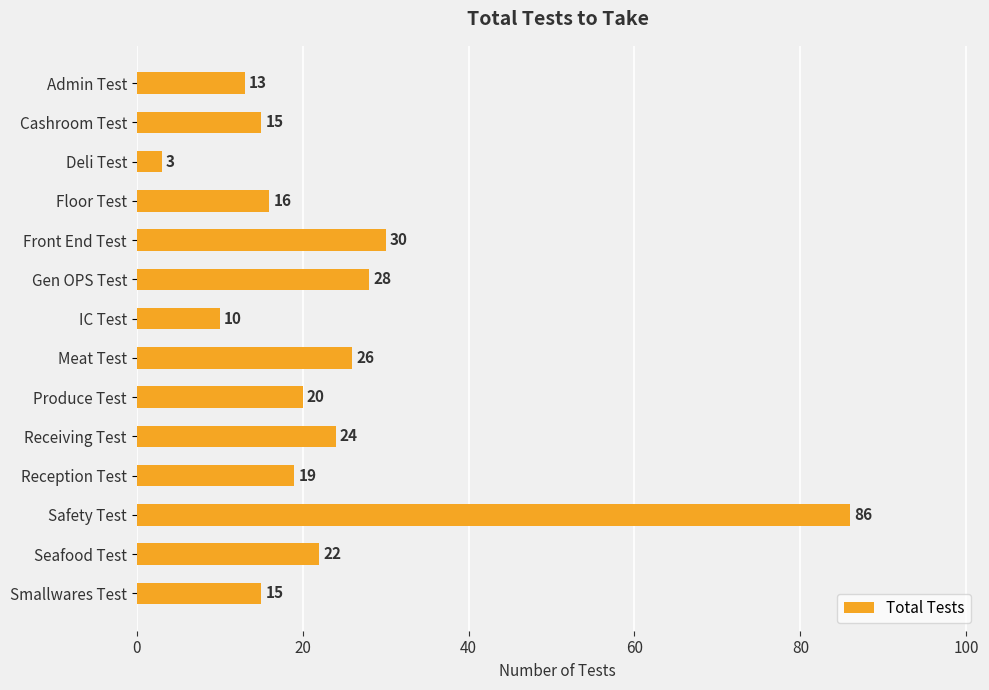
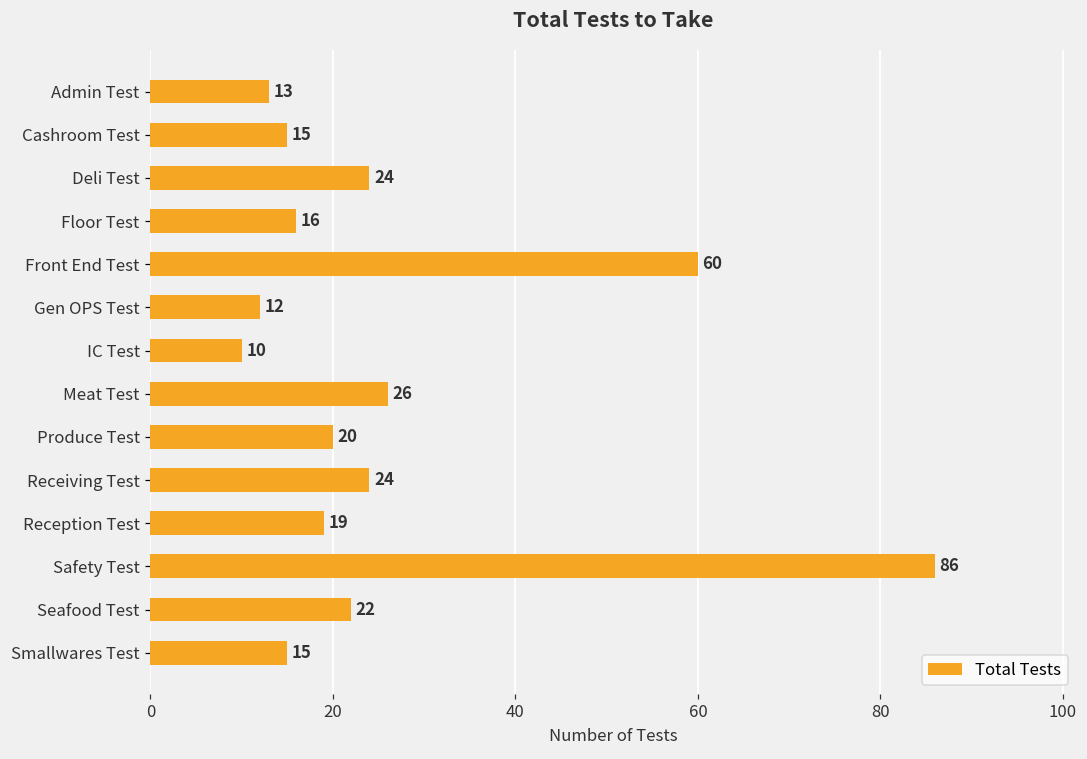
  {
    "Admin Test": 13,
    "Cashroom Test": 15,
-   "Deli Test": 3,
+   "Deli Test": 24,
    "Floor Test": 16,
-   "Front End Test": 30,
-   "Gen OPS Test": 28,
+   "Front End Test": 60,
+   "Gen OPS Test": 12,
    "IC Test": 10,
    "Meat Test": 26,
    "Produce Test": 20,
    "Receiving Test": 24,
    "Reception Test": 19,
    "Safety Test": 86,
    "Seafood Test": 22,
    "Smallwares Test": 15
  }
